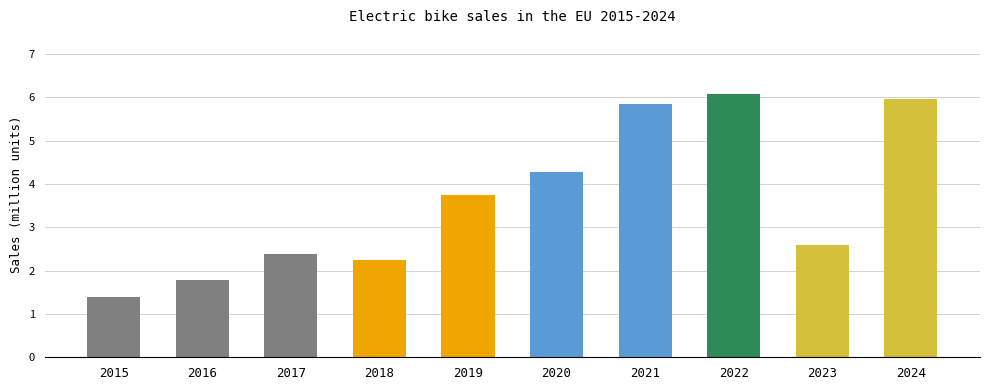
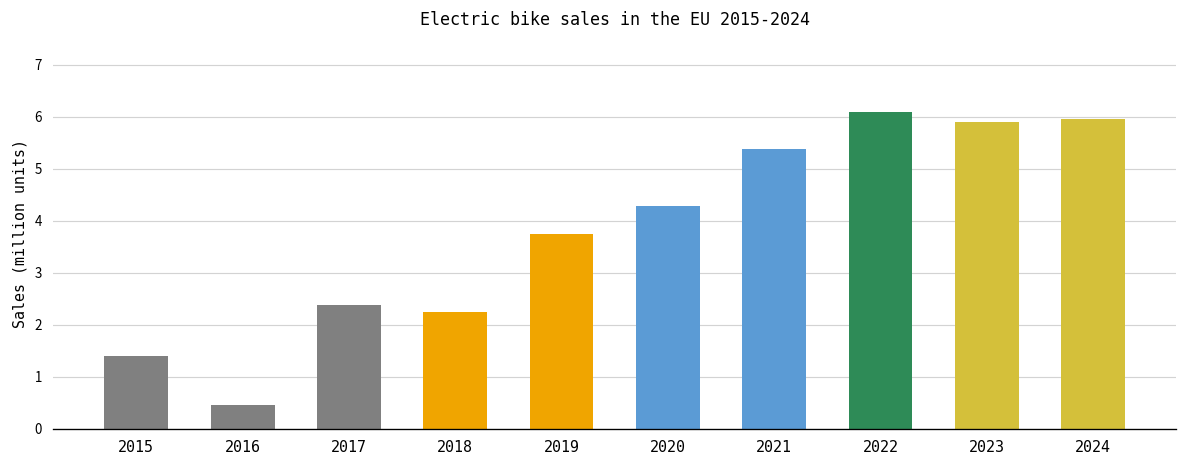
  {
    "2015": 1.4,
-   "2016": 1.8,
+   "2016": 0.5,
    "2017": 2.4,
    "2018": 2.3,
    "2019": 3.7,
    "2020": 4.3,
-   "2021": 5.9,
+   "2021": 5.4,
    "2022": 6.1,
-   "2023": 2.6,
+   "2023": 5.9,
    "2024": 6.0
  }
